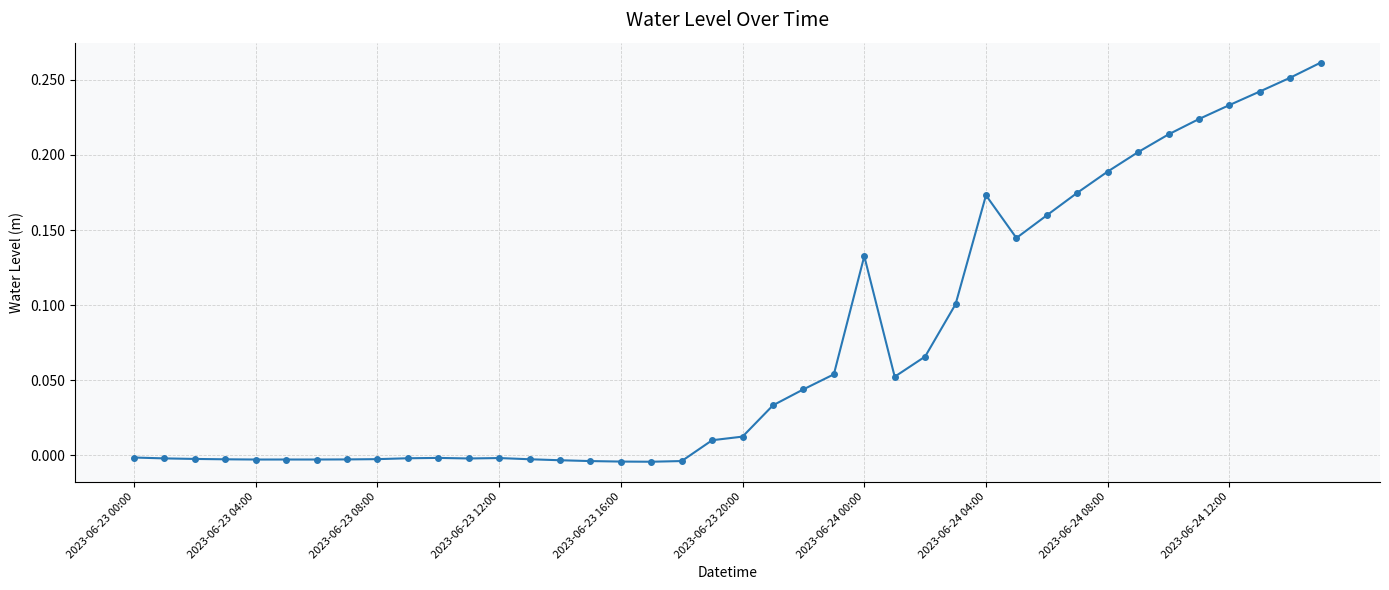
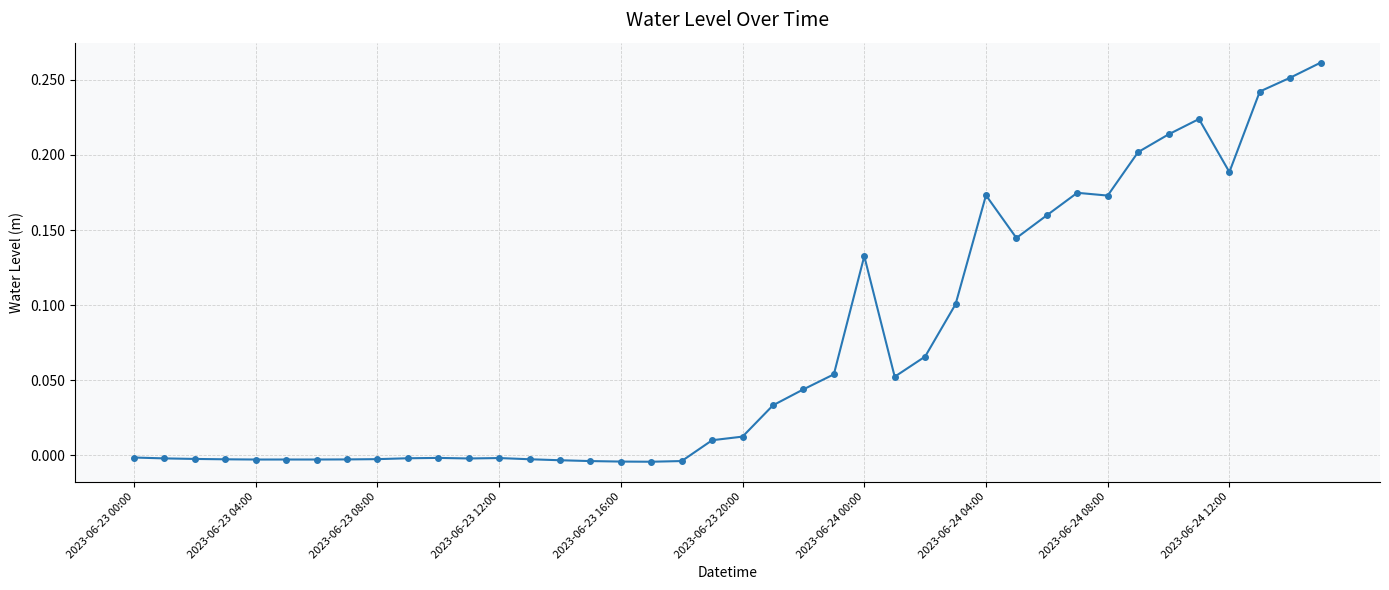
  {
    "2023-06-23 00:00": -0.001,
    "2023-06-23 04:00": -0.003,
    "2023-06-23 08:00": -0.002,
    "2023-06-23 12:00": -0.002,
    "2023-06-23 16:00": -0.004,
    "2023-06-23 20:00": 0.013,
    "2023-06-24 00:00": 0.133,
    "2023-06-24 04:00": 0.173,
-   "2023-06-24 08:00": 0.189,
-   "2023-06-24 12:00": 0.233
+   "2023-06-24 08:00": 0.173,
+   "2023-06-24 12:00": 0.189
  }
